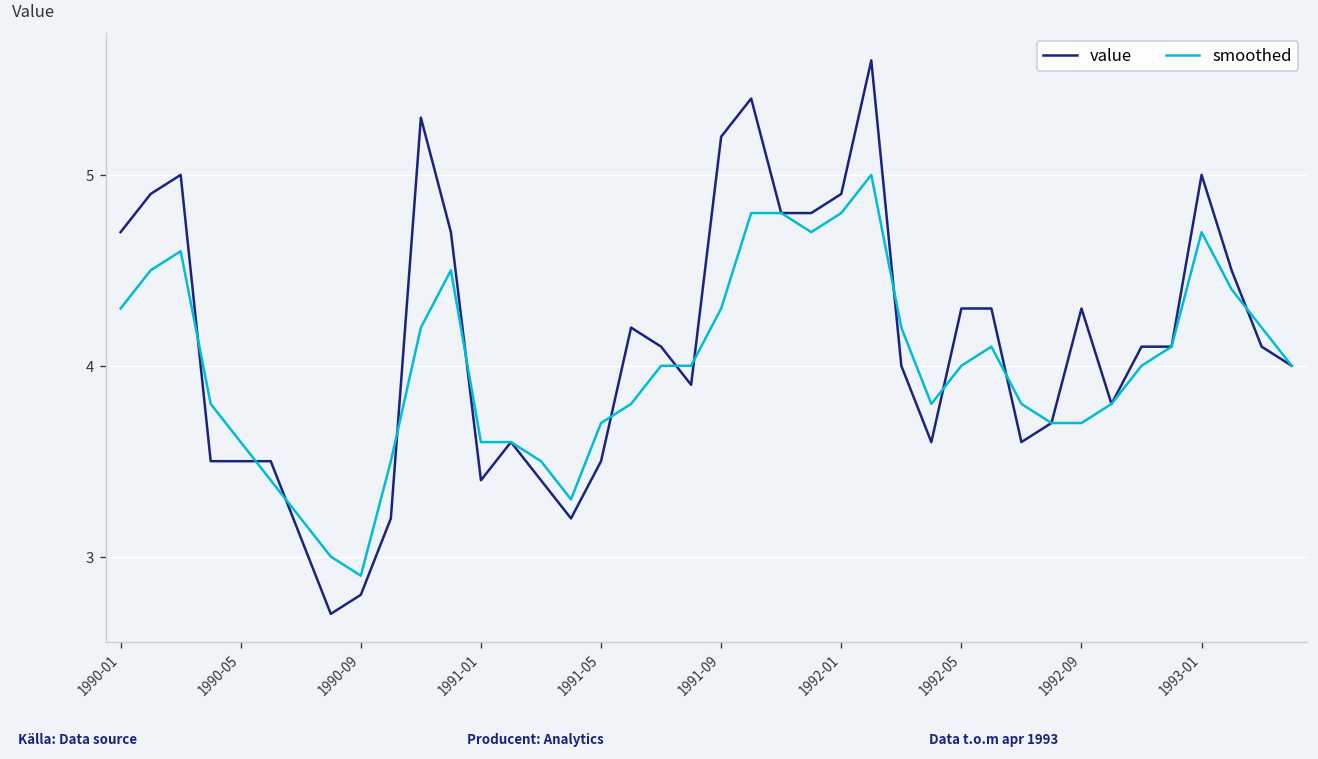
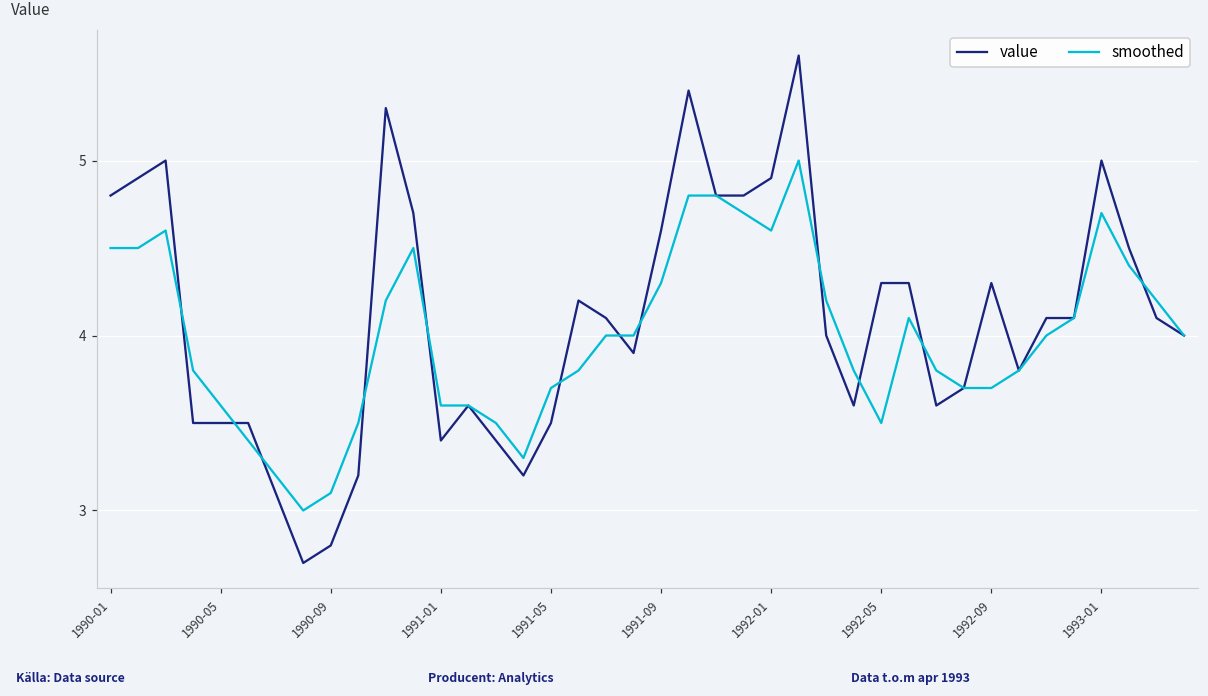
  {
    "value": {
-     "1990-01": 4.7,
+     "1990-01": 4.8,
      "1990-05": 3.5,
      "1990-09": 2.8,
      "1991-01": 3.4,
      "1991-05": 3.5,
-     "1991-09": 5.2,
+     "1991-09": 4.6,
      "1992-01": 4.9,
      "1992-05": 4.3,
      "1992-09": 4.3,
      "1993-01": 5.0
    },
    "smoothed": {
-     "1990-01": 4.3,
+     "1990-01": 4.5,
      "1990-05": 3.6,
-     "1990-09": 2.9,
+     "1990-09": 3.1,
      "1991-01": 3.6,
      "1991-05": 3.7,
      "1991-09": 4.3,
-     "1992-01": 4.8,
-     "1992-05": 4.0,
+     "1992-01": 4.6,
+     "1992-05": 3.5,
      "1992-09": 3.7,
      "1993-01": 4.7
    }
  }
